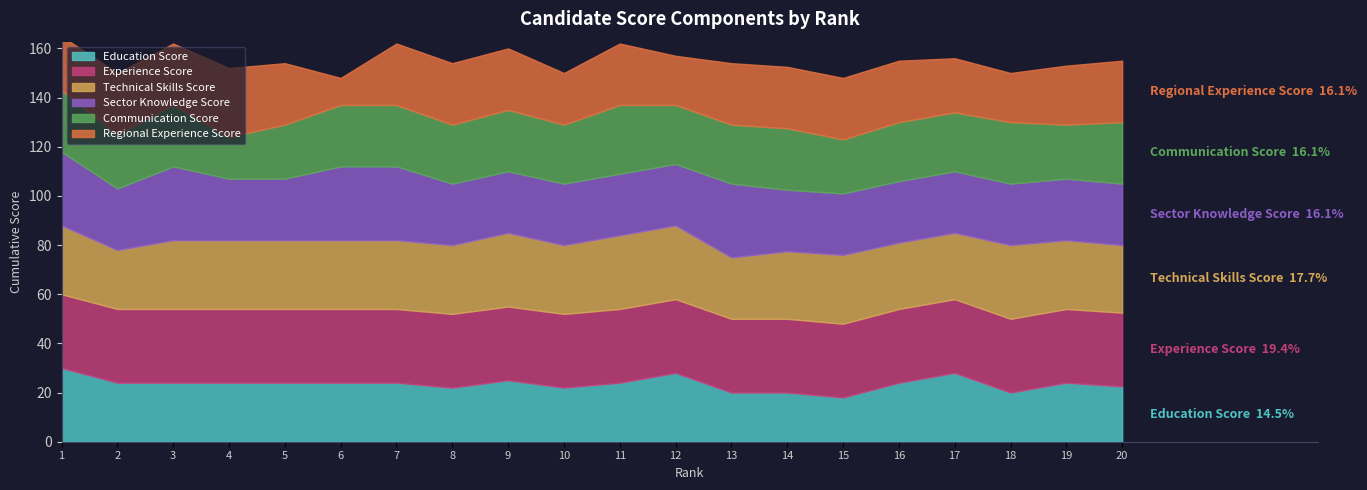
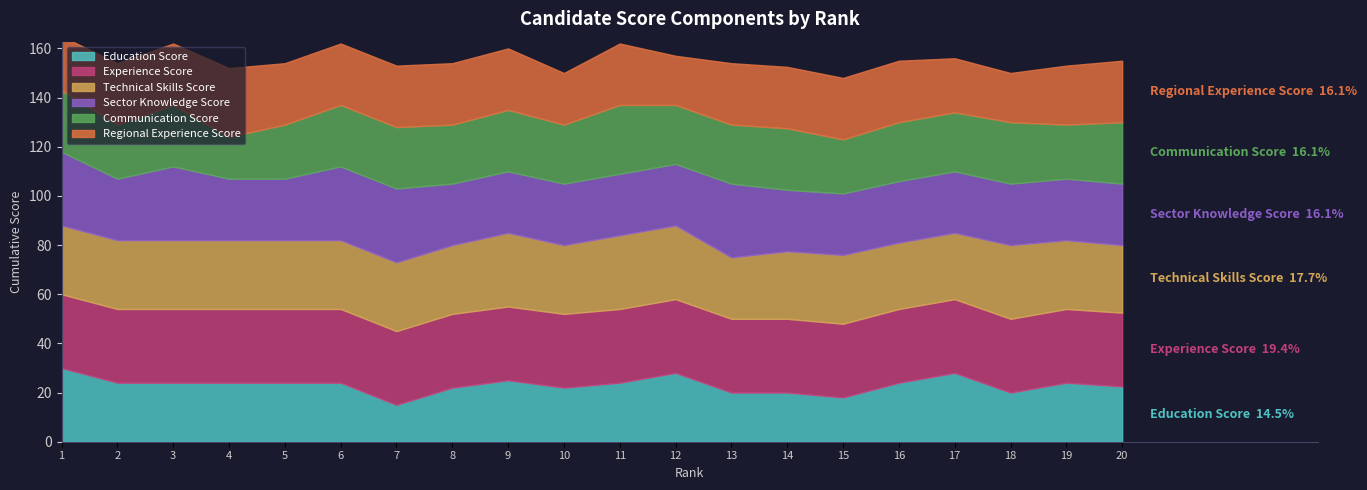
  {
    "Education Score": {
      "1": 30,
      "2": 24,
      "3": 24,
      "4": 24,
      "5": 24,
      "6": 24,
-     "7": 24,
+     "7": 15,
      "8": 22,
      "9": 25,
      "10": 22,
      "11": 24,
      "12": 28,
      "13": 20,
      "14": 20,
      "15": 18,
      "16": 24,
      "17": 28,
      "18": 20,
      "19": 24,
      "20": 23
    },
    "Experience Score": {
      "1": 30,
      "2": 30,
      "3": 30,
      "4": 30,
      "5": 30,
      "6": 30,
      "7": 30,
      "8": 30,
      "9": 30,
      "10": 30,
      "11": 30,
      "12": 30,
      "13": 30,
      "14": 30,
      "15": 30,
      "16": 30,
      "17": 30,
      "18": 30,
      "19": 30,
      "20": 30
    },
    "Technical Skills Score": {
      "1": 28,
-     "2": 24,
+     "2": 28,
      "3": 28,
      "4": 28,
      "5": 28,
      "6": 28,
      "7": 28,
      "8": 28,
      "9": 30,
      "10": 28,
      "11": 30,
      "12": 30,
      "13": 25,
      "14": 28,
      "15": 28,
      "16": 27,
      "17": 27,
      "18": 30,
      "19": 28,
      "20": 28
    },
    "Sector Knowledge Score": {
      "1": 30,
      "2": 25,
      "3": 30,
      "4": 25,
      "5": 25,
      "6": 30,
      "7": 30,
      "8": 25,
      "9": 25,
      "10": 25,
      "11": 25,
      "12": 25,
      "13": 30,
      "14": 25,
      "15": 25,
      "16": 25,
      "17": 25,
      "18": 25,
      "19": 25,
      "20": 25
    },
    "Communication Score": {
      "1": 25,
      "5": 22,
      "6": 25,
      "7": 25,
      "8": 24,
      "9": 25,
      "10": 24,
      "11": 28,
      "12": 24,
      "13": 24,
      "14": 25,
      "15": 22,
      "16": 24,
      "17": 24,
      "18": 25,
      "19": 22,
      "20": 25
    },
    "Regional Experience Score": {
      "3": 25,
      "5": 25,
-     "6": 11,
+     "6": 25,
      "7": 25,
      "8": 25,
      "9": 25,
      "10": 21,
      "11": 25,
      "12": 20,
      "13": 25,
      "14": 25,
      "15": 25,
      "16": 25,
      "17": 22,
      "18": 20,
      "19": 24,
      "20": 25
    }
  }
